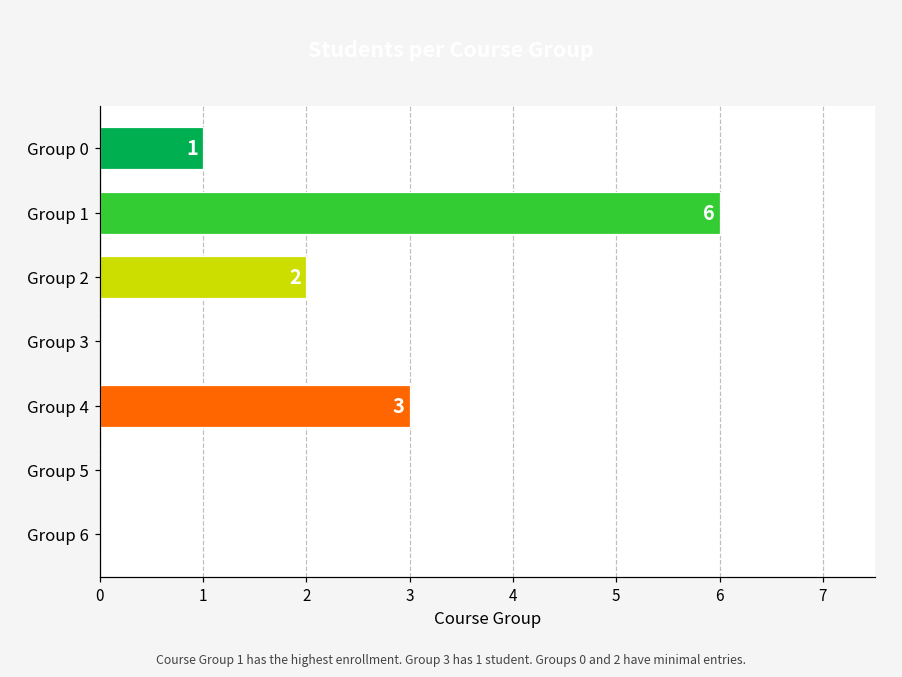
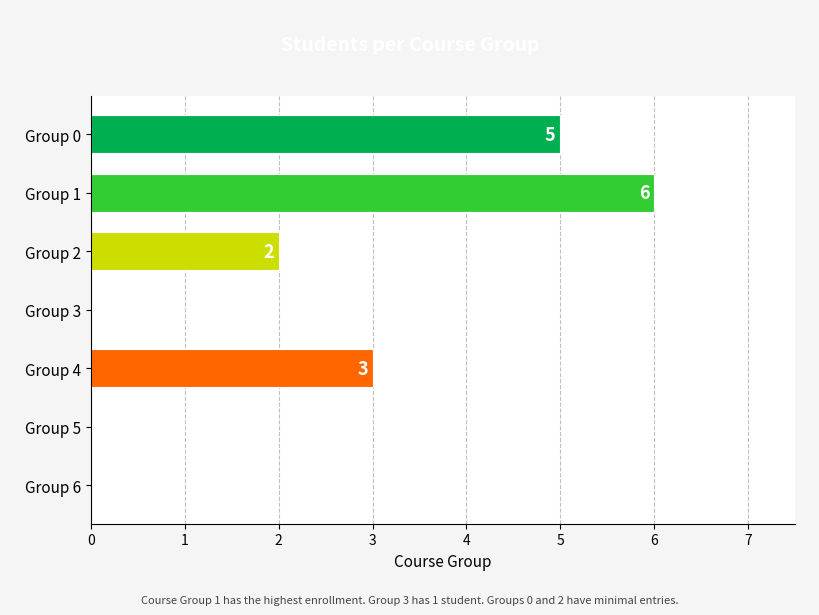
  {
-   "Group 0": 1,
+   "Group 0": 5,
    "Group 1": 6,
    "Group 2": 2,
    "Group 4": 3
  }
